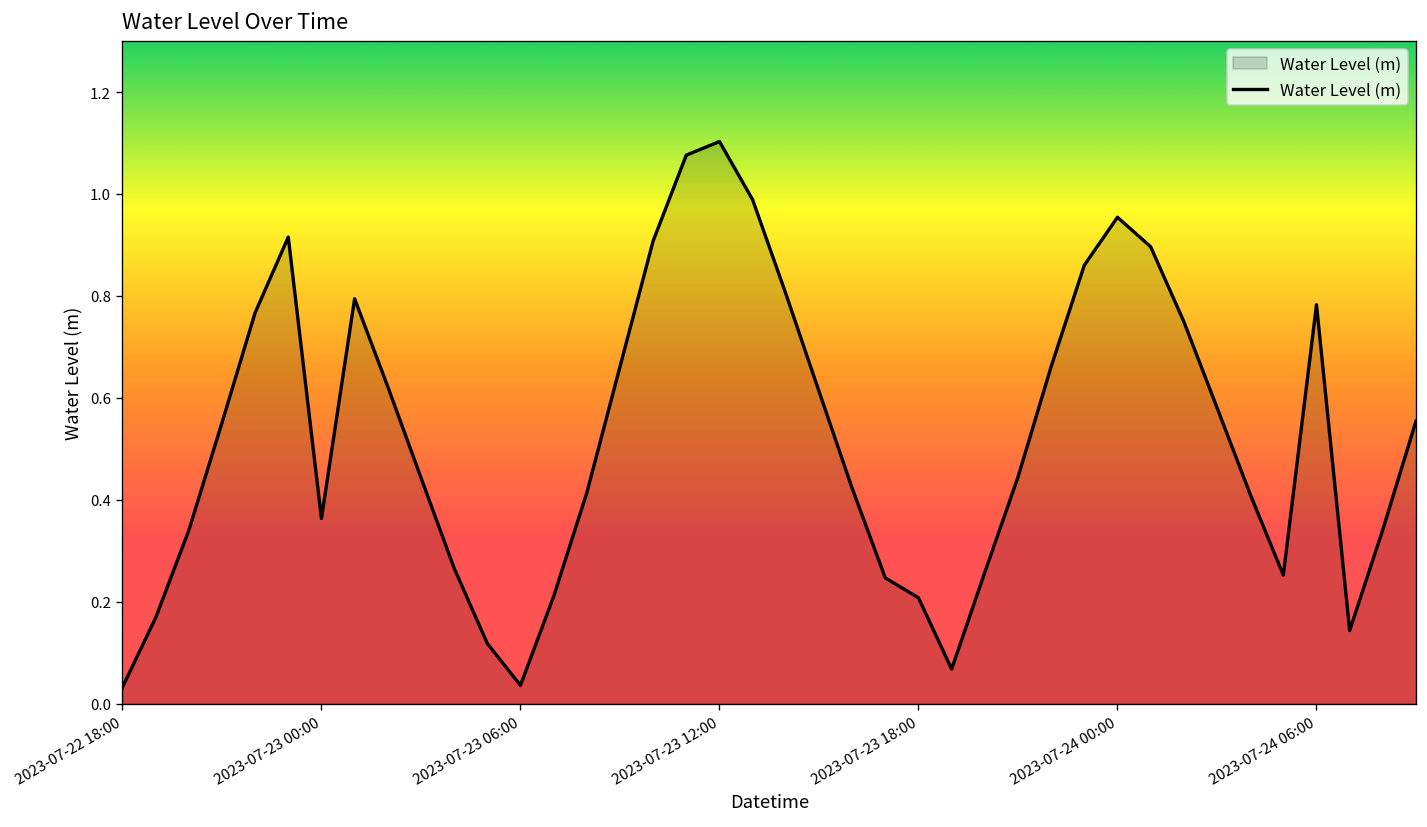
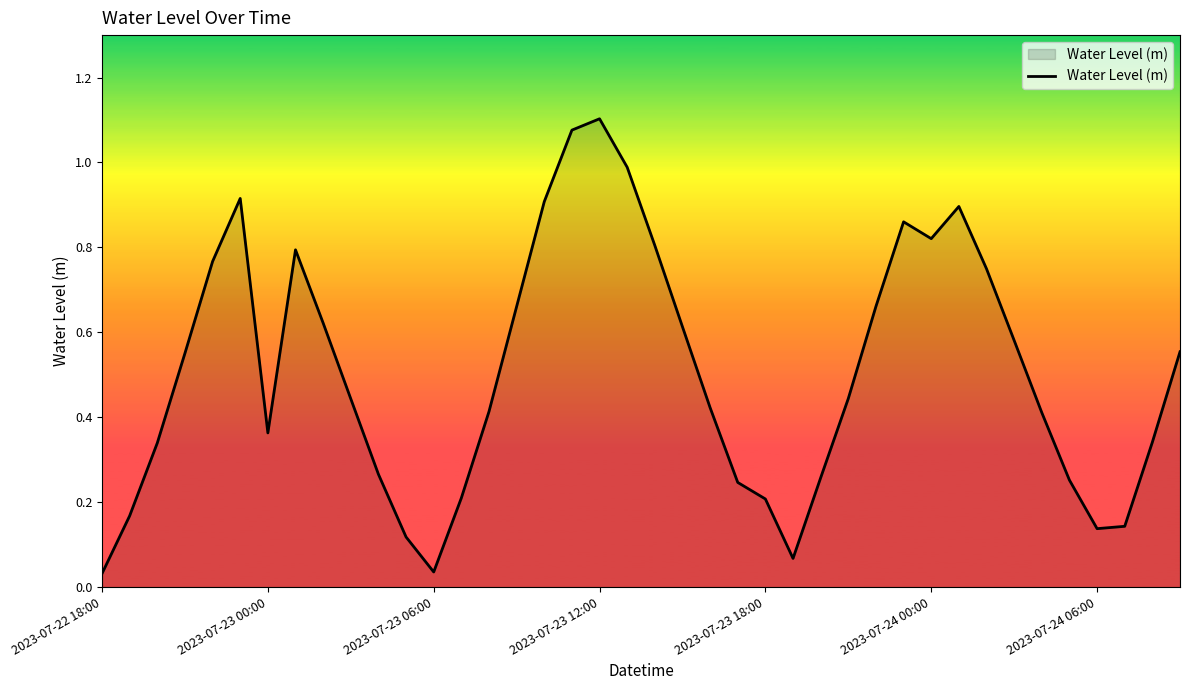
  {
    "2023-07-22 18:00": 0.03,
    "2023-07-23 00:00": 0.36,
    "2023-07-23 06:00": 0.04,
    "2023-07-23 12:00": 1.10,
    "2023-07-23 18:00": 0.21,
-   "2023-07-24 00:00": 0.95,
-   "2023-07-24 06:00": 0.78
+   "2023-07-24 00:00": 0.82,
+   "2023-07-24 06:00": 0.14
  }
